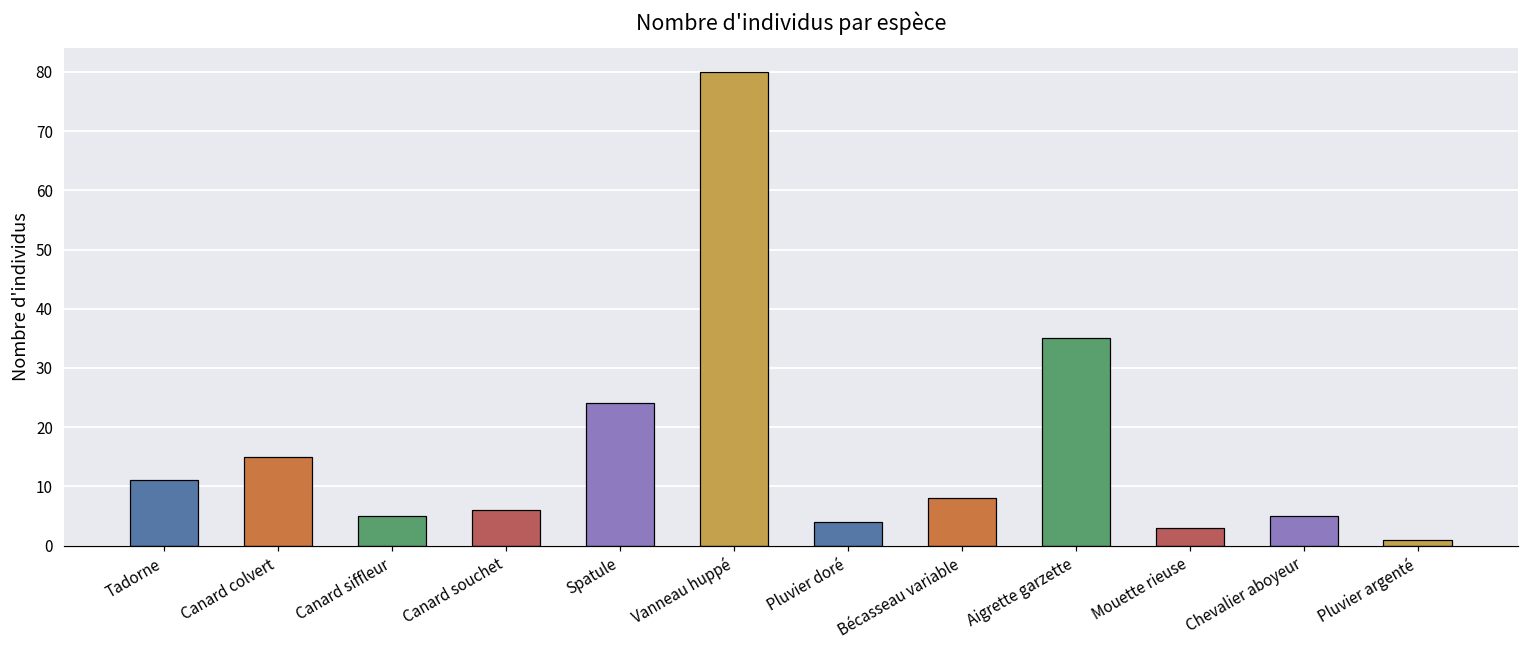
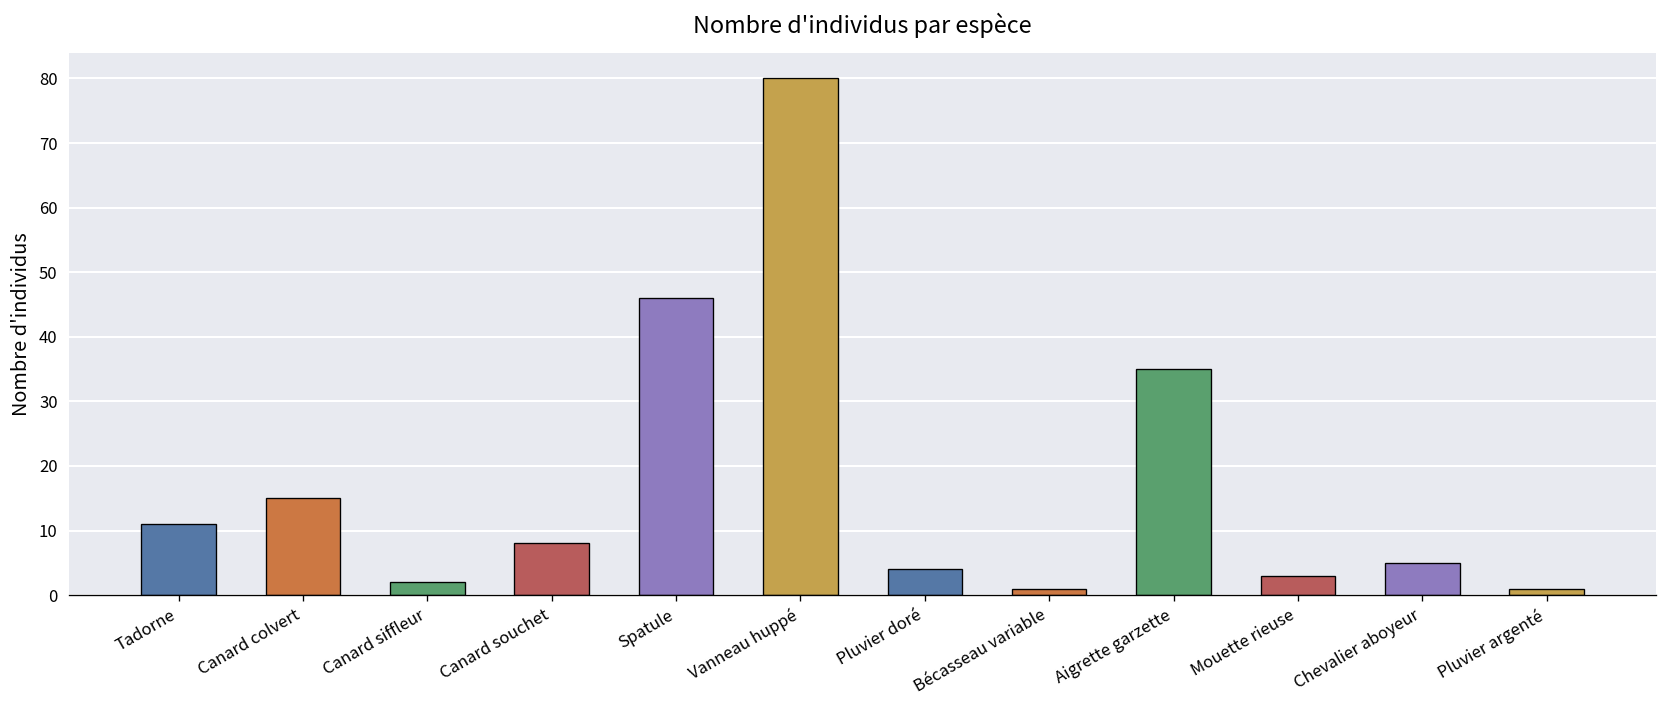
  {
    "Tadorne": 11,
    "Canard colvert": 15,
-   "Canard siffleur": 5,
-   "Canard souchet": 6,
-   "Spatule": 24,
+   "Canard siffleur": 2,
+   "Canard souchet": 8,
+   "Spatule": 46,
    "Vanneau huppé": 80,
    "Pluvier doré": 4,
-   "Bécasseau variable": 8,
+   "Bécasseau variable": 1,
    "Aigrette garzette": 35,
    "Mouette rieuse": 3,
    "Chevalier aboyeur": 5,
    "Pluvier argenté": 1
  }
